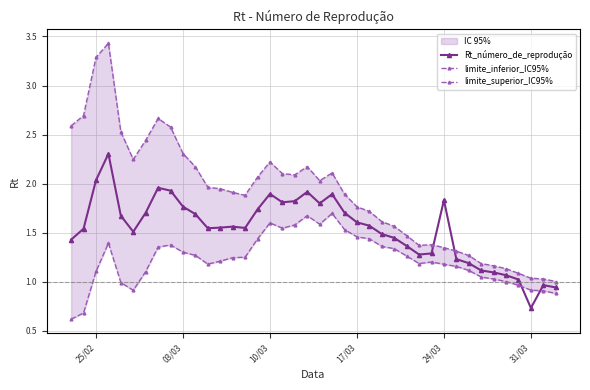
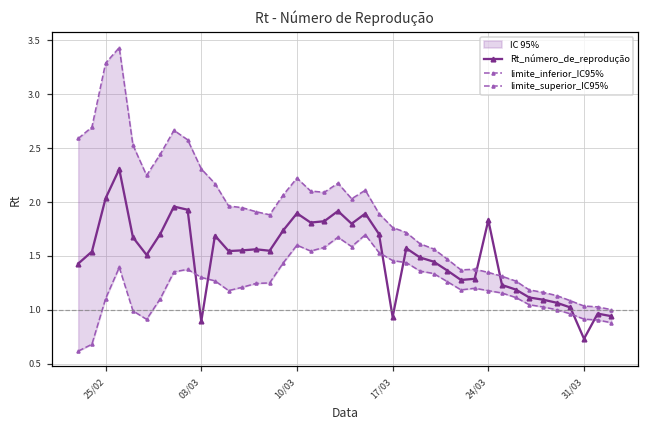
  {
    "Rt_número_de_reprodução": {
      "25/02": 2.0,
-     "03/03": 1.8,
+     "03/03": 0.9,
      "10/03": 1.9,
-     "17/03": 1.6,
+     "17/03": 0.9,
      "24/03": 1.8,
      "31/03": 0.7
    }
  }
